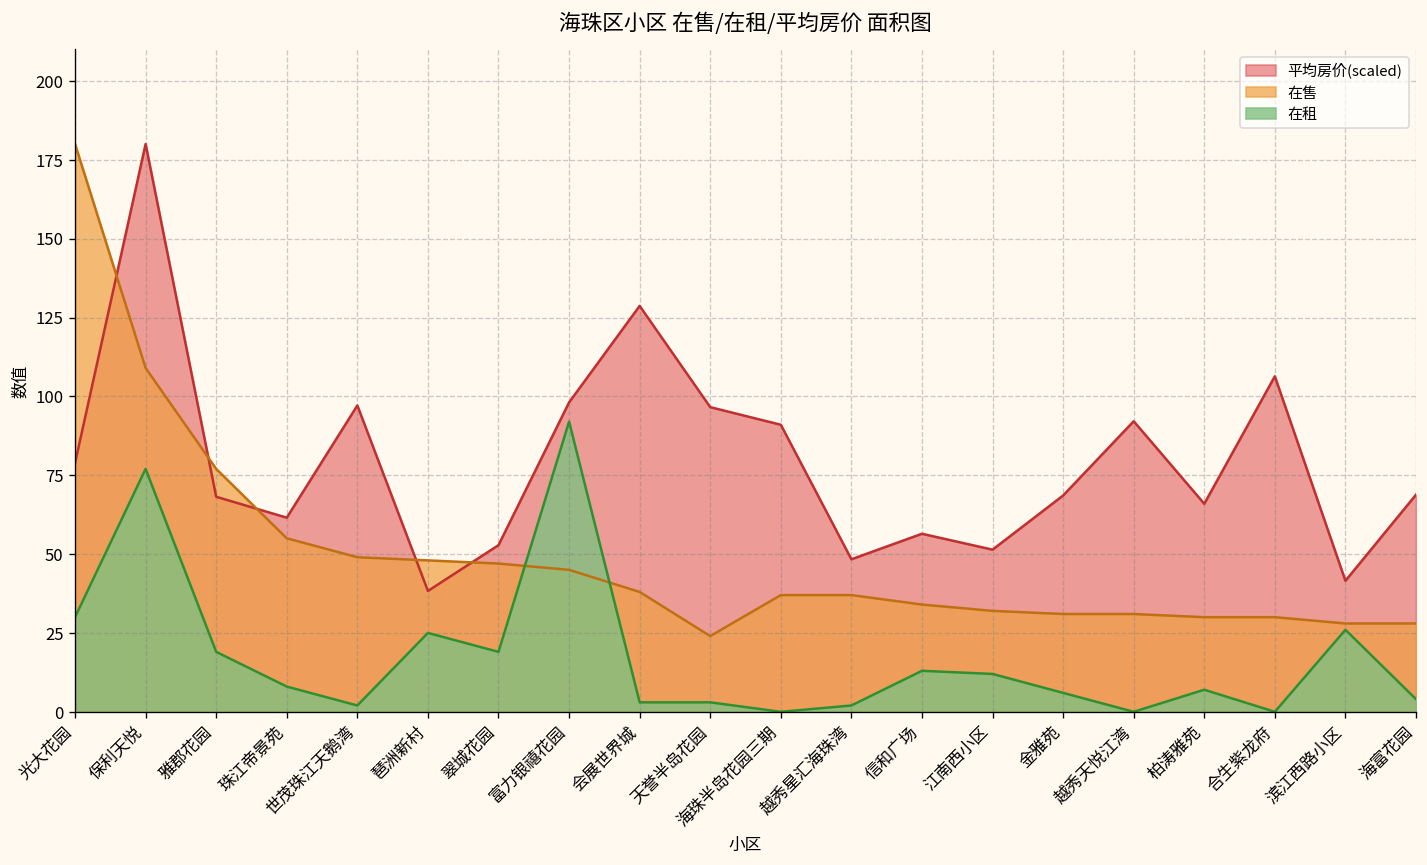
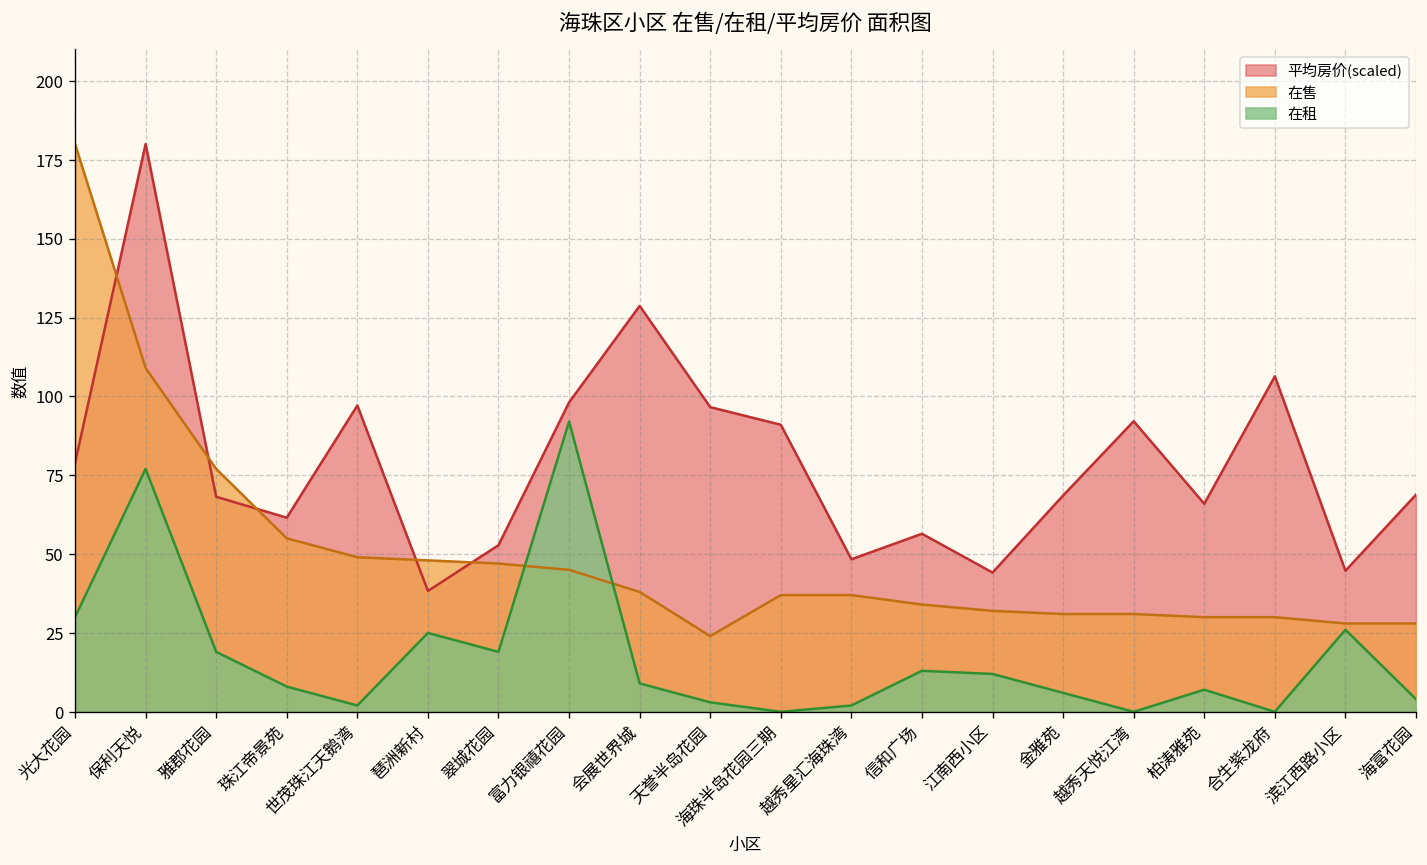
  {
    "平均房价(scaled)": {
      "光大花园": 79,
      "保利天悦": 180,
      "雅郡花园": 68,
      "珠江帝景苑": 62,
      "世茂珠江天鹅湾": 97,
      "琶洲新村": 38,
      "翠城花园": 53,
      "富力银禧花园": 98,
      "会展世界城": 129,
      "天誉半岛花园": 97,
      "海珠半岛花园三期": 91,
      "越秀星汇海珠湾": 48,
      "信和广场": 56,
-     "江南西小区": 51,
+     "江南西小区": 44,
      "金雅苑": 69,
      "越秀天悦江湾": 92,
      "柏涛雅苑": 66,
      "合生紫龙府": 106,
-     "滨江西路小区": 42,
+     "滨江西路小区": 45,
      "海富花园": 69
    },
    "在售": {
      "光大花园": 180,
      "保利天悦": 109,
      "雅郡花园": 77,
      "珠江帝景苑": 55,
      "世茂珠江天鹅湾": 49,
      "琶洲新村": 48,
      "翠城花园": 47,
      "富力银禧花园": 45,
      "会展世界城": 38,
      "天誉半岛花园": 24,
      "海珠半岛花园三期": 37,
      "越秀星汇海珠湾": 37,
      "信和广场": 34,
      "江南西小区": 32,
      "金雅苑": 31,
      "越秀天悦江湾": 31,
      "柏涛雅苑": 30,
      "合生紫龙府": 30,
      "滨江西路小区": 28,
      "海富花园": 28
    },
    "在租": {
      "光大花园": 30,
      "保利天悦": 77,
      "雅郡花园": 19,
      "珠江帝景苑": 8,
      "世茂珠江天鹅湾": 2,
      "琶洲新村": 25,
      "翠城花园": 19,
      "富力银禧花园": 92,
-     "会展世界城": 3,
+     "会展世界城": 9,
      "天誉半岛花园": 3,
      "海珠半岛花园三期": 0,
      "越秀星汇海珠湾": 2,
      "信和广场": 13,
      "江南西小区": 12,
      "金雅苑": 6,
      "越秀天悦江湾": 0,
      "柏涛雅苑": 7,
      "合生紫龙府": 0,
      "滨江西路小区": 26,
      "海富花园": 4
    }
  }
